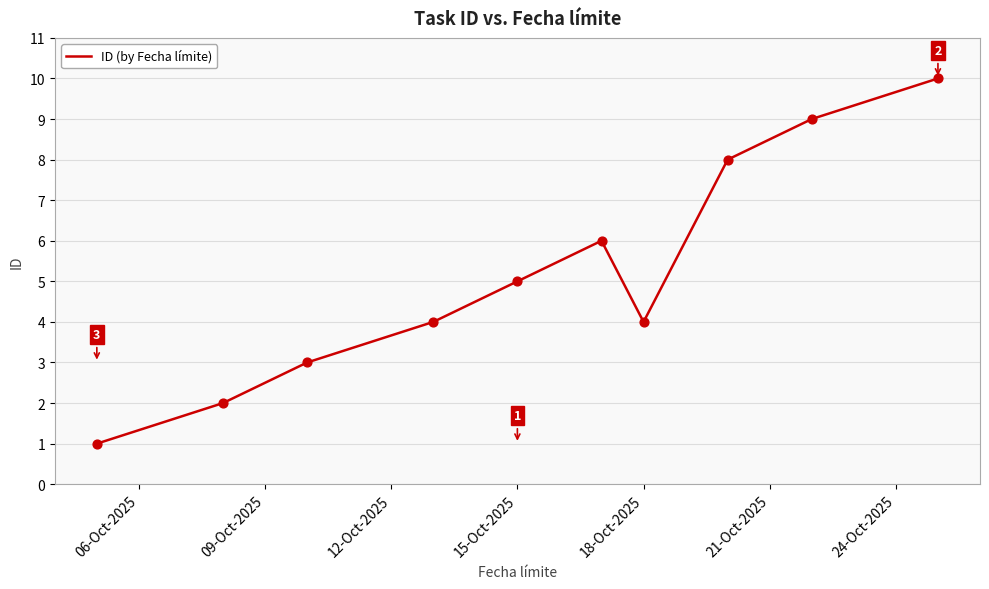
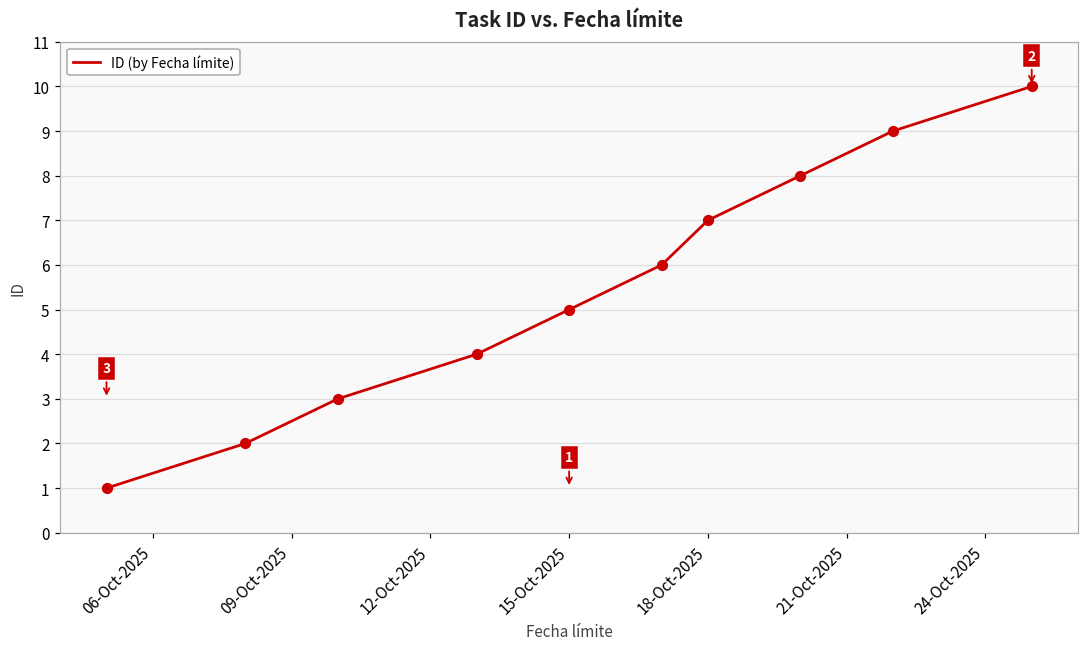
  {
    "15-Oct-2025": 5,
-   "18-Oct-2025": 4
+   "18-Oct-2025": 7
  }
